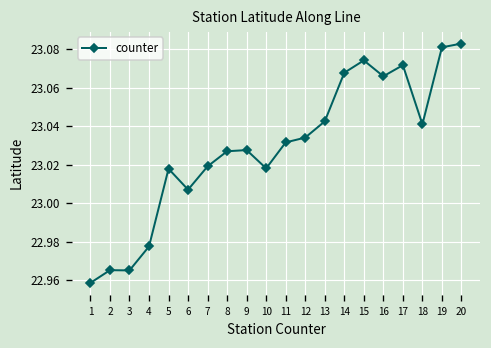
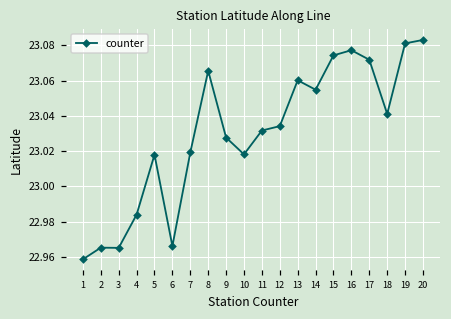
  {
    "1": 22.959,
    "2": 22.965,
    "3": 22.965,
-   "4": 22.978,
+   "4": 22.984,
    "5": 23.018,
-   "6": 23.007,
+   "6": 22.966,
    "7": 23.019,
-   "8": 23.027,
+   "8": 23.066,
    "9": 23.028,
    "10": 23.018,
    "11": 23.032,
    "12": 23.034,
-   "13": 23.043,
-   "14": 23.068,
+   "13": 23.060,
+   "14": 23.055,
    "15": 23.074,
-   "16": 23.066,
+   "16": 23.077,
    "17": 23.072,
    "18": 23.041,
    "19": 23.081,
    "20": 23.083
  }
